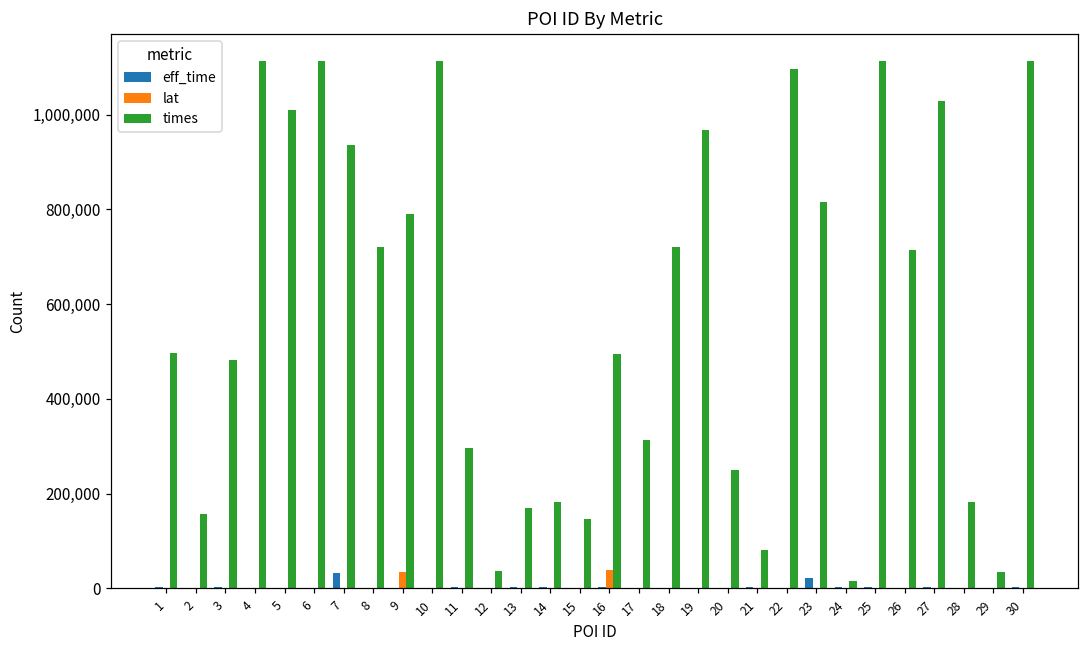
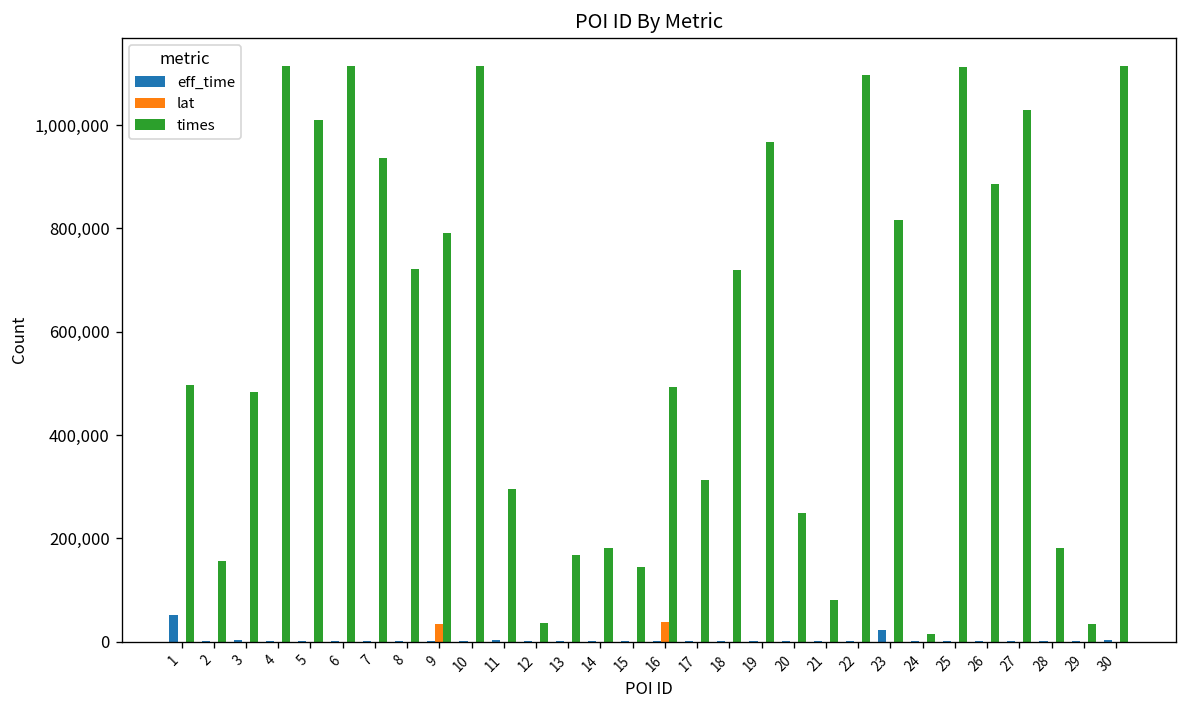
  {
    "eff_time": {
-     "1": "0",
-     "7": "30,000",
+     "1": "50,000",
+     "7": "0",
      "23": "20,000"
    },
    "lat": {
      "9": "30,000",
      "16": "40,000"
    },
    "times": {
      "1": "500,000",
      "2": "160,000",
      "3": "480,000",
      "4": "1,110,000",
      "5": "1,010,000",
      "6": "1,110,000",
      "7": "940,000",
      "8": "720,000",
      "9": "790,000",
      "10": "1,110,000",
      "11": "300,000",
      "12": "40,000",
      "13": "170,000",
      "14": "180,000",
      "15": "150,000",
      "16": "490,000",
      "17": "310,000",
      "18": "720,000",
      "19": "970,000",
      "20": "250,000",
      "21": "80,000",
      "22": "1,100,000",
      "23": "820,000",
      "24": "20,000",
      "25": "1,110,000",
-     "26": "720,000",
+     "26": "890,000",
      "27": "1,030,000",
      "28": "180,000",
      "29": "30,000",
      "30": "1,110,000"
    }
  }
